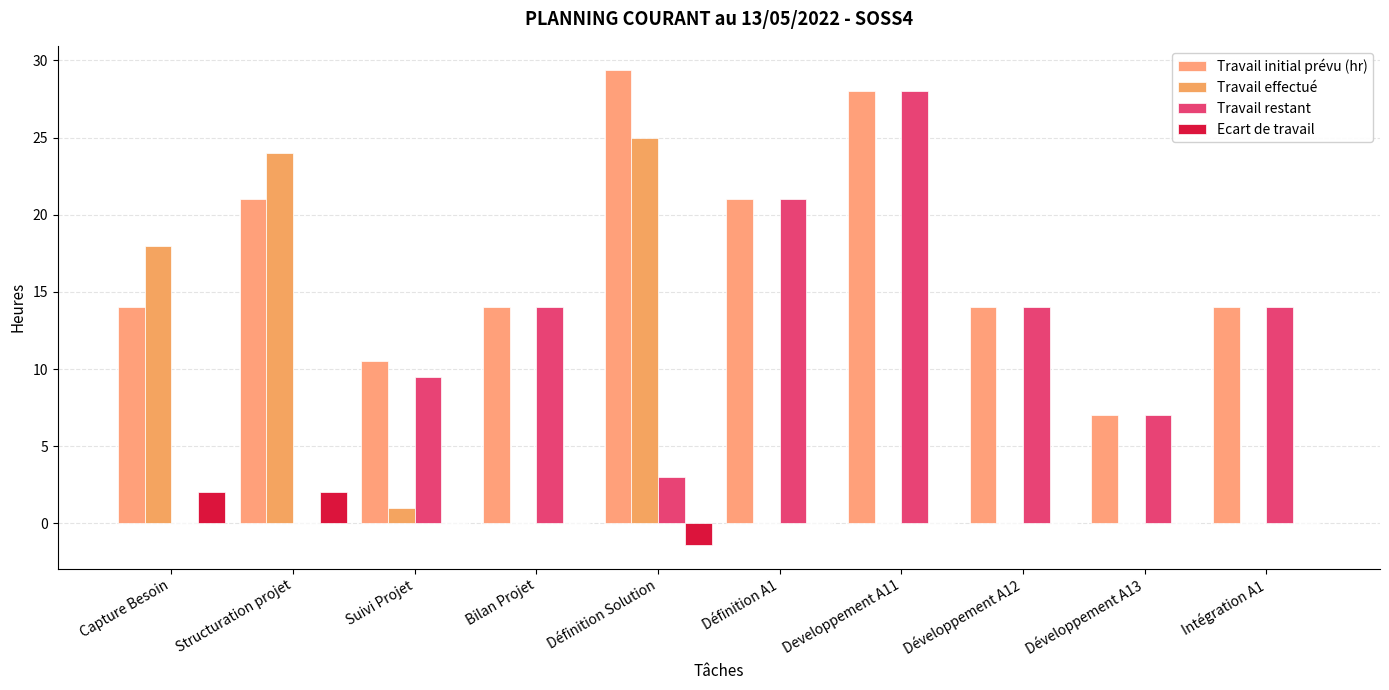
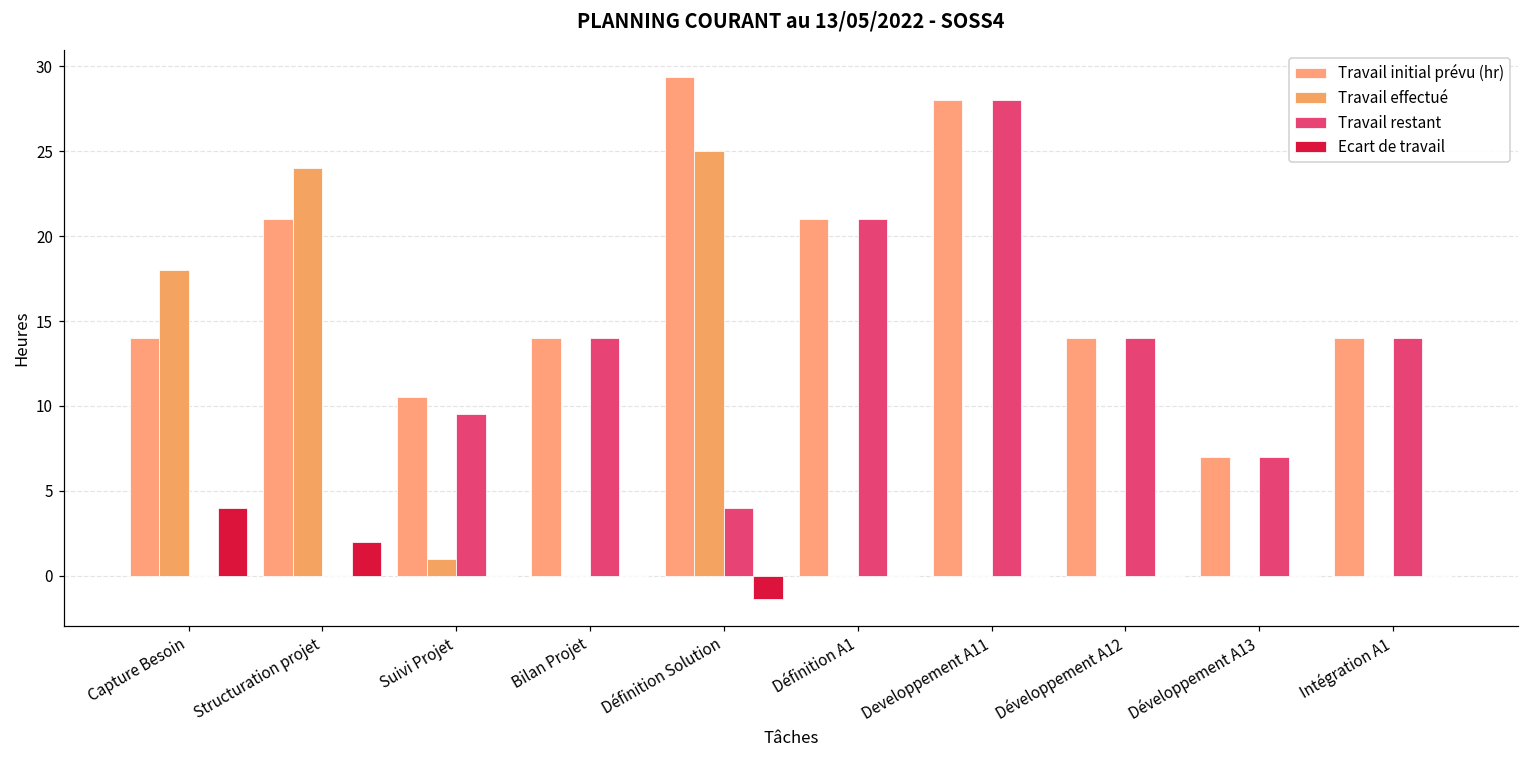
  {
    "Travail restant": {
      "Capture Besoin": 0,
      "Structuration projet": 0,
      "Suivi Projet": 9.5,
      "Bilan Projet": 14,
-     "Définition Solution": 3,
+     "Définition Solution": 4,
      "Définition A1": 21,
      "Developpement A11": 28,
      "Développement A12": 14,
      "Développement A13": 7,
      "Intégration A1": 14
    },
    "Ecart de travail": {
-     "Capture Besoin": 2,
+     "Capture Besoin": 4,
      "Structuration projet": 2,
      "Suivi Projet": 0,
      "Bilan Projet": 0,
      "Définition Solution": -1.4,
      "Définition A1": 0,
      "Developpement A11": 0,
      "Développement A12": 0,
      "Développement A13": 0,
      "Intégration A1": 0
    }
  }
